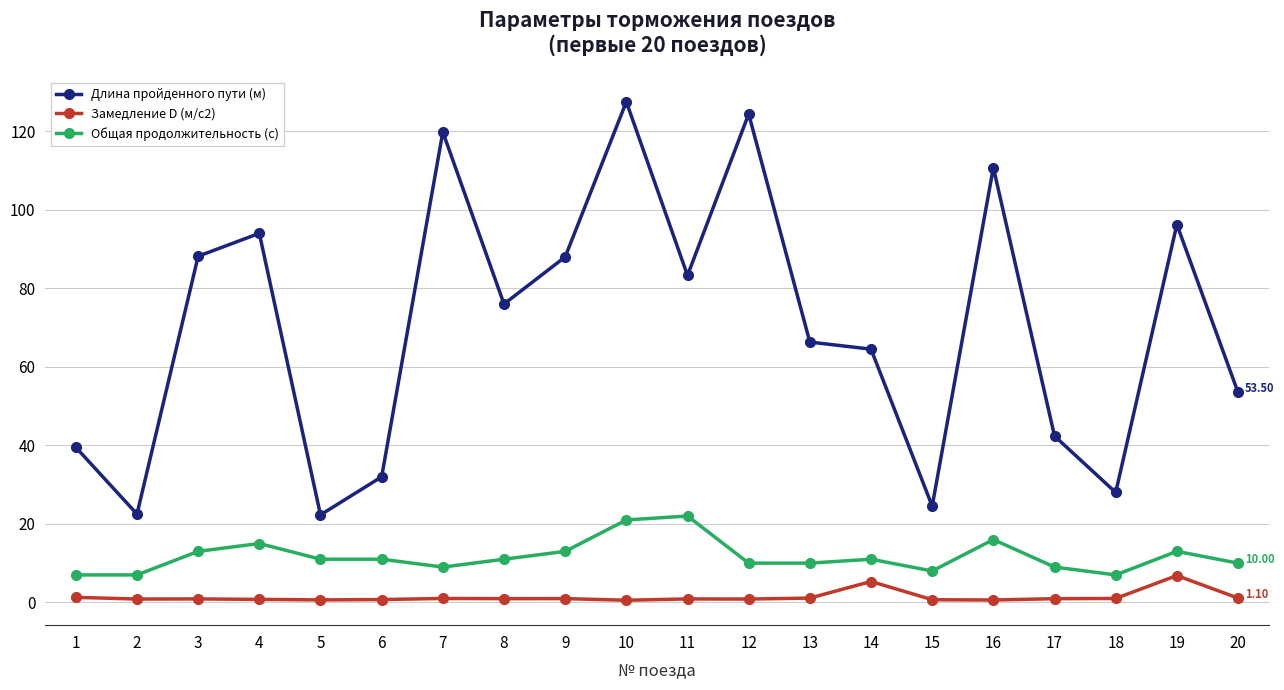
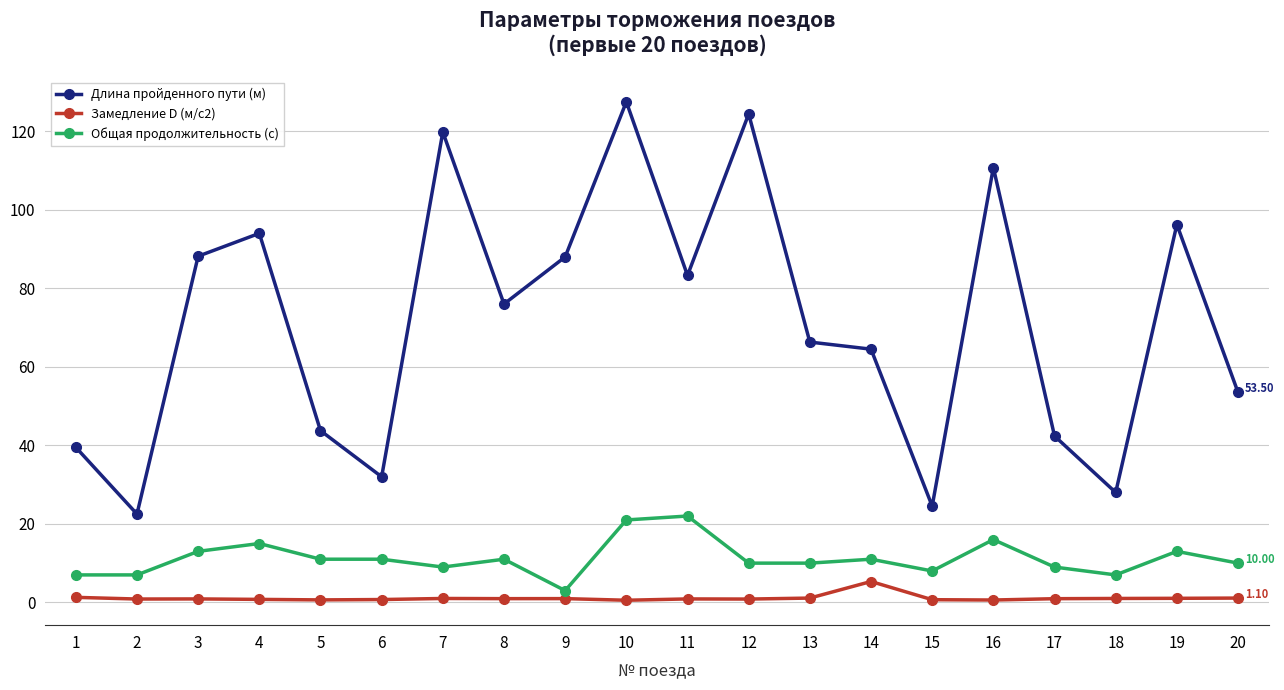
  {
    "Длина пройденного пути (м)": {
      "1": 40,
      "2": 23,
      "3": 88,
      "4": 94,
-     "5": 22,
+     "5": 44,
      "6": 32,
      "7": 120,
      "8": 76,
      "9": 88,
      "10": 128,
      "11": 83,
      "12": 124,
      "13": 66,
      "14": 65,
      "15": 25,
      "16": 111,
      "17": 42,
      "18": 28,
      "19": 96
    },
    "Замедление D (м/с2)": {
      "1": 1,
      "2": 1,
      "3": 1,
      "4": 1,
      "5": 1,
      "6": 1,
      "7": 1,
      "8": 1,
      "9": 1,
      "10": 1,
      "11": 1,
      "12": 1,
      "13": 1,
      "14": 5,
      "15": 1,
      "16": 1,
      "17": 1,
      "18": 1,
-     "19": 7
+     "19": 1
    },
    "Общая продолжительность (с)": {
      "1": 7,
      "2": 7,
      "3": 13,
      "4": 15,
      "5": 11,
      "6": 11,
      "7": 9,
      "8": 11,
-     "9": 13,
+     "9": 3,
      "10": 21,
      "11": 22,
      "12": 10,
      "13": 10,
      "14": 11,
      "15": 8,
      "16": 16,
      "17": 9,
      "18": 7,
      "19": 13
    }
  }
